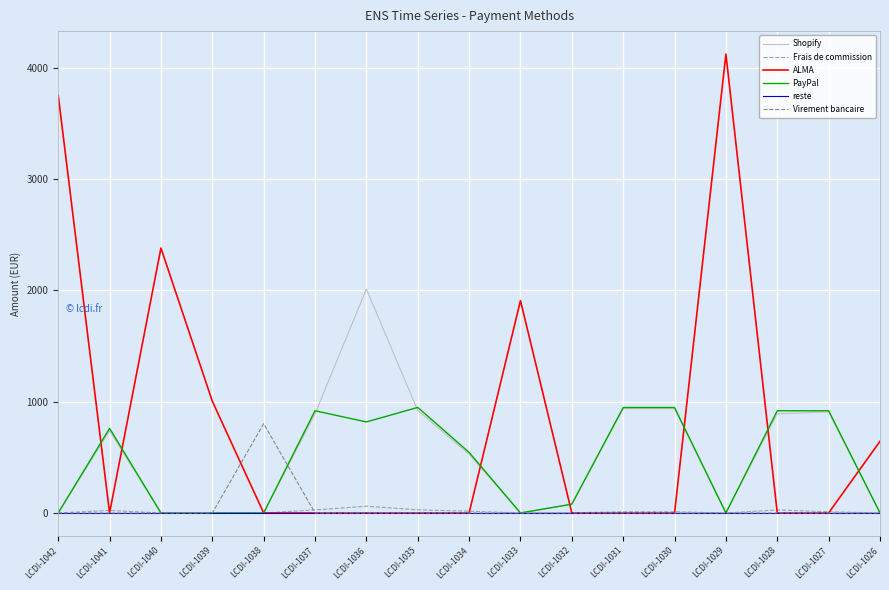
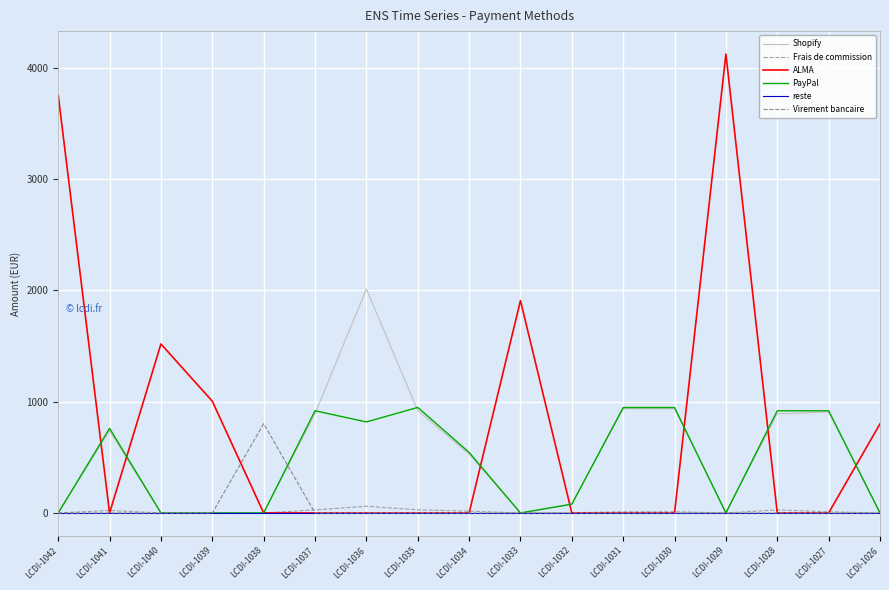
  {
    "ALMA": {
      "LCDI-1042": 3750,
-     "LCDI-1040": 2380,
+     "LCDI-1040": 1520,
      "LCDI-1039": 1000,
      "LCDI-1033": 1910,
      "LCDI-1029": 4120,
-     "LCDI-1026": 640
+     "LCDI-1026": 800
    },
    "PayPal": {
      "LCDI-1037": 920,
      "LCDI-1036": 820,
      "LCDI-1035": 950,
      "LCDI-1028": 920
    }
  }
